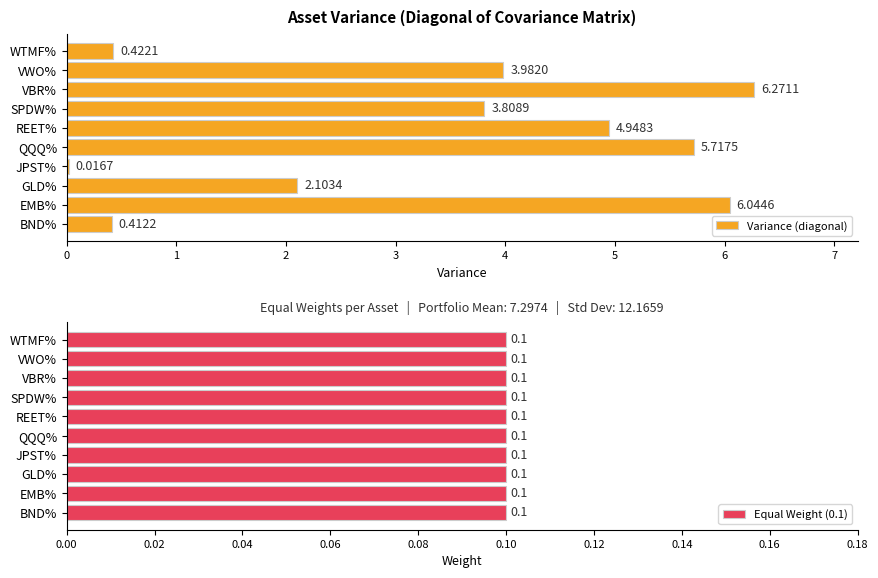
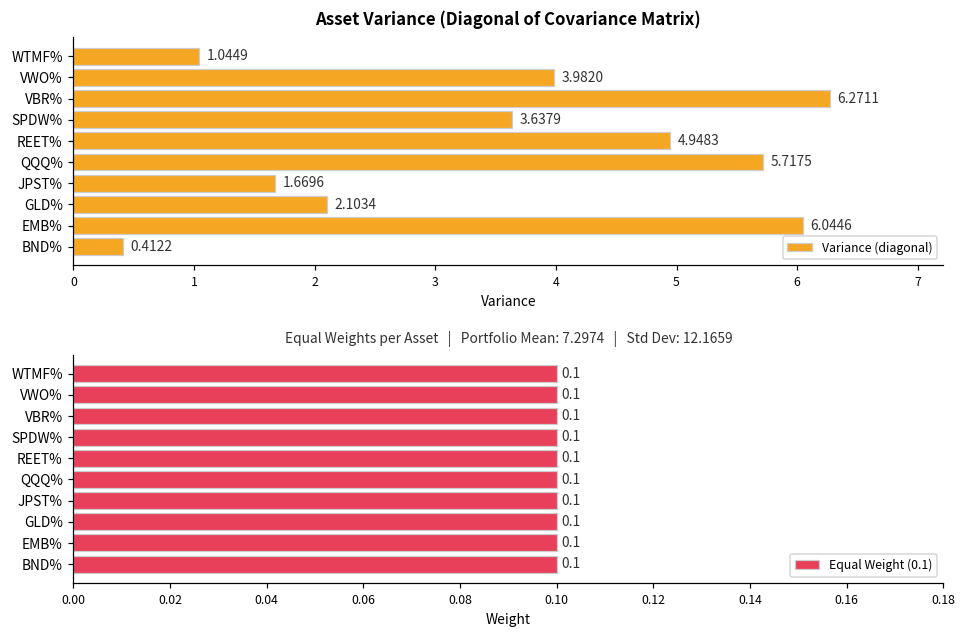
  {
    "Asset Variance (Diagonal of Covariance Matrix)": {
-     "WTMF%": 0.4221,
+     "WTMF%": 1.0449,
      "VWO%": 3.9820,
      "VBR%": 6.2711,
-     "SPDW%": 3.8089,
+     "SPDW%": 3.6379,
      "REET%": 4.9483,
      "QQQ%": 5.7175,
-     "JPST%": 0.0167,
+     "JPST%": 1.6696,
      "GLD%": 2.1034,
      "EMB%": 6.0446,
      "BND%": 0.4122
    },
    "Equal Weights per Asset | Portfolio Mean: 7.2974 | Std Dev: 12.1659": {
      "WTMF%": 0.1,
      "VWO%": 0.1,
      "VBR%": 0.1,
      "SPDW%": 0.1,
      "REET%": 0.1,
      "QQQ%": 0.1,
      "JPST%": 0.1,
      "GLD%": 0.1,
      "EMB%": 0.1,
      "BND%": 0.1
    }
  }
